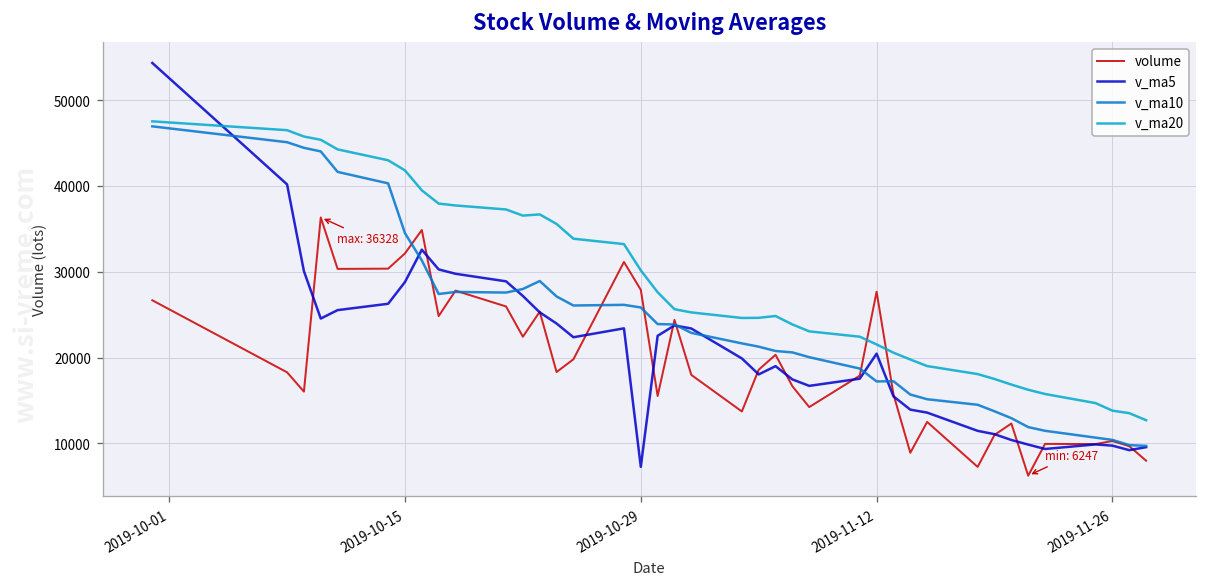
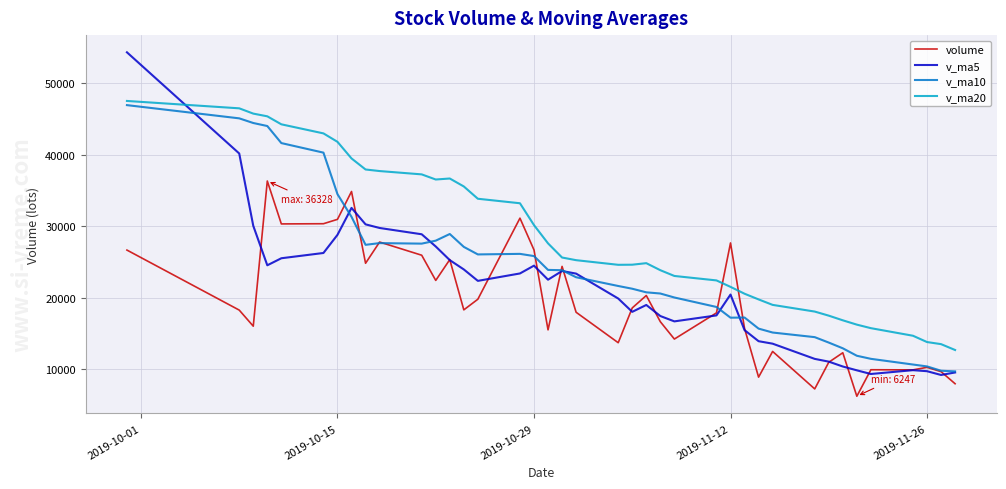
  {
    "volume": {
-     "2019-10-15": 32000,
-     "2019-10-29": 28000,
+     "2019-10-15": 31000,
+     "2019-10-29": 27000,
      "2019-11-12": 28000
    },
    "v_ma5": {
      "2019-10-15": 29000,
-     "2019-10-29": 7000,
+     "2019-10-29": 24000,
      "2019-11-12": 20000,
      "2019-11-26": 10000
    }
  }
